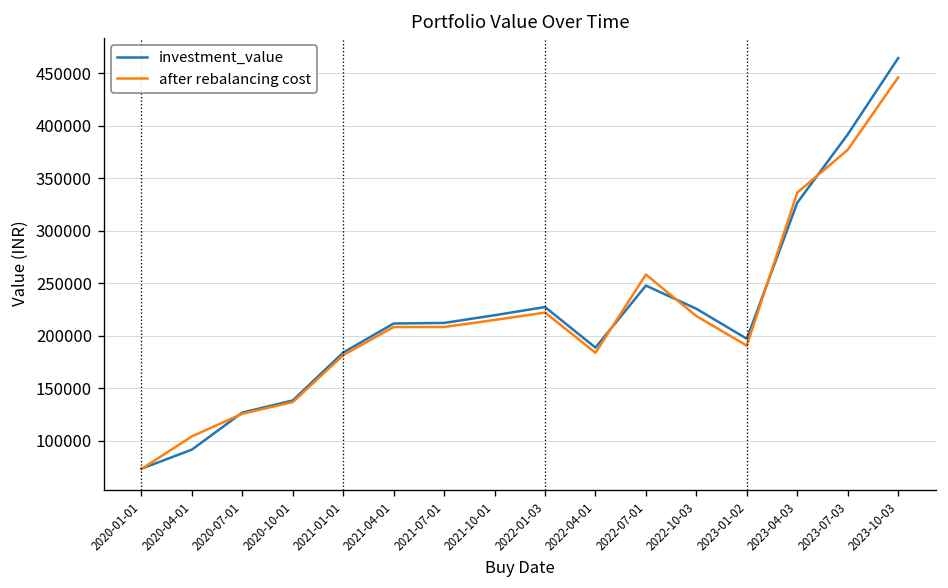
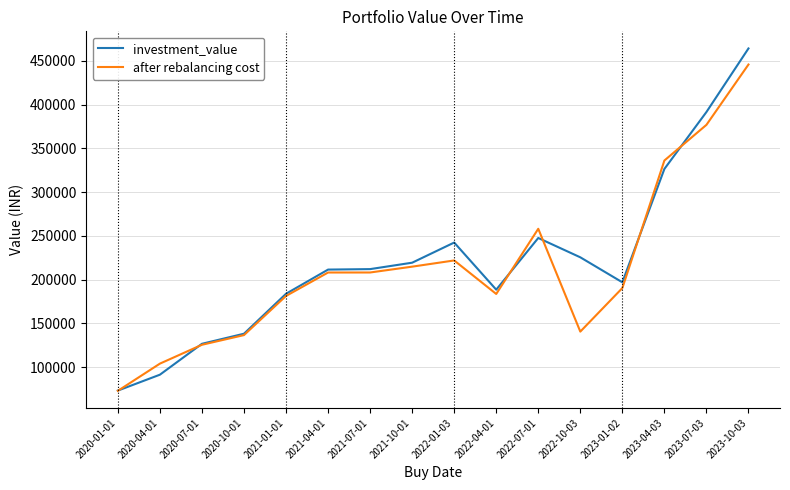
  {
    "investment_value": {
      "2020-04-01": 90000,
      "2021-04-01": 210000,
      "2021-07-01": 210000,
      "2021-10-01": 220000,
-     "2022-01-03": 230000,
+     "2022-01-03": 240000,
      "2022-04-01": 190000,
      "2022-07-01": 250000,
      "2022-10-03": 230000,
      "2023-01-02": 200000,
      "2023-04-03": 330000,
      "2023-07-03": 390000,
      "2023-10-03": 460000
    },
    "after rebalancing cost": {
      "2020-04-01": 100000,
      "2021-04-01": 210000,
      "2021-07-01": 210000,
      "2021-10-01": 210000,
      "2022-01-03": 220000,
      "2022-04-01": 180000,
      "2022-07-01": 260000,
-     "2022-10-03": 220000,
+     "2022-10-03": 140000,
      "2023-01-02": 190000,
      "2023-04-03": 340000,
      "2023-07-03": 380000,
      "2023-10-03": 450000
    }
  }
